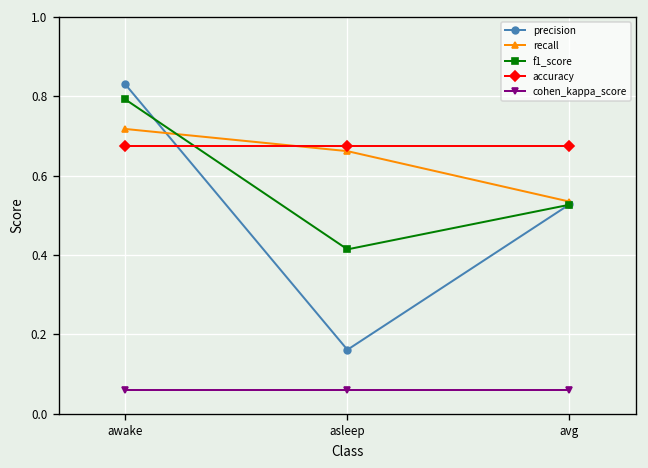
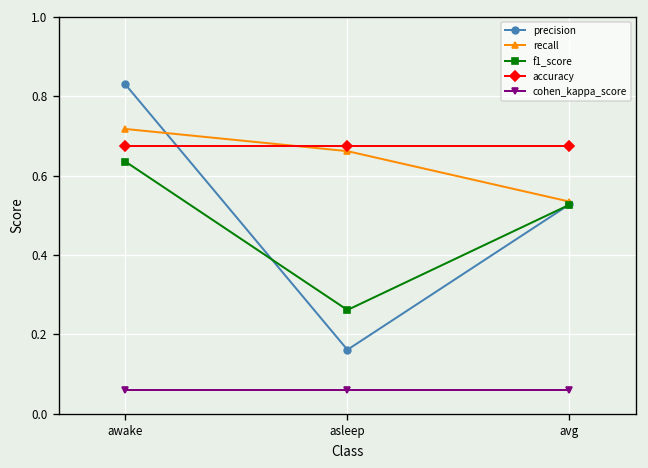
  {
    "precision": {
      "awake": 0.83,
      "asleep": 0.16
    },
    "recall": {
      "awake": 0.72,
      "asleep": 0.66
    },
    "f1_score": {
-     "awake": 0.79,
-     "asleep": 0.41
+     "awake": 0.64,
+     "asleep": 0.26
    },
    "accuracy": {
      "awake": 0.67,
      "asleep": 0.67,
      "avg": 0.67
    },
    "cohen_kappa_score": {
      "awake": 0.06,
      "asleep": 0.06,
      "avg": 0.06
    }
  }
